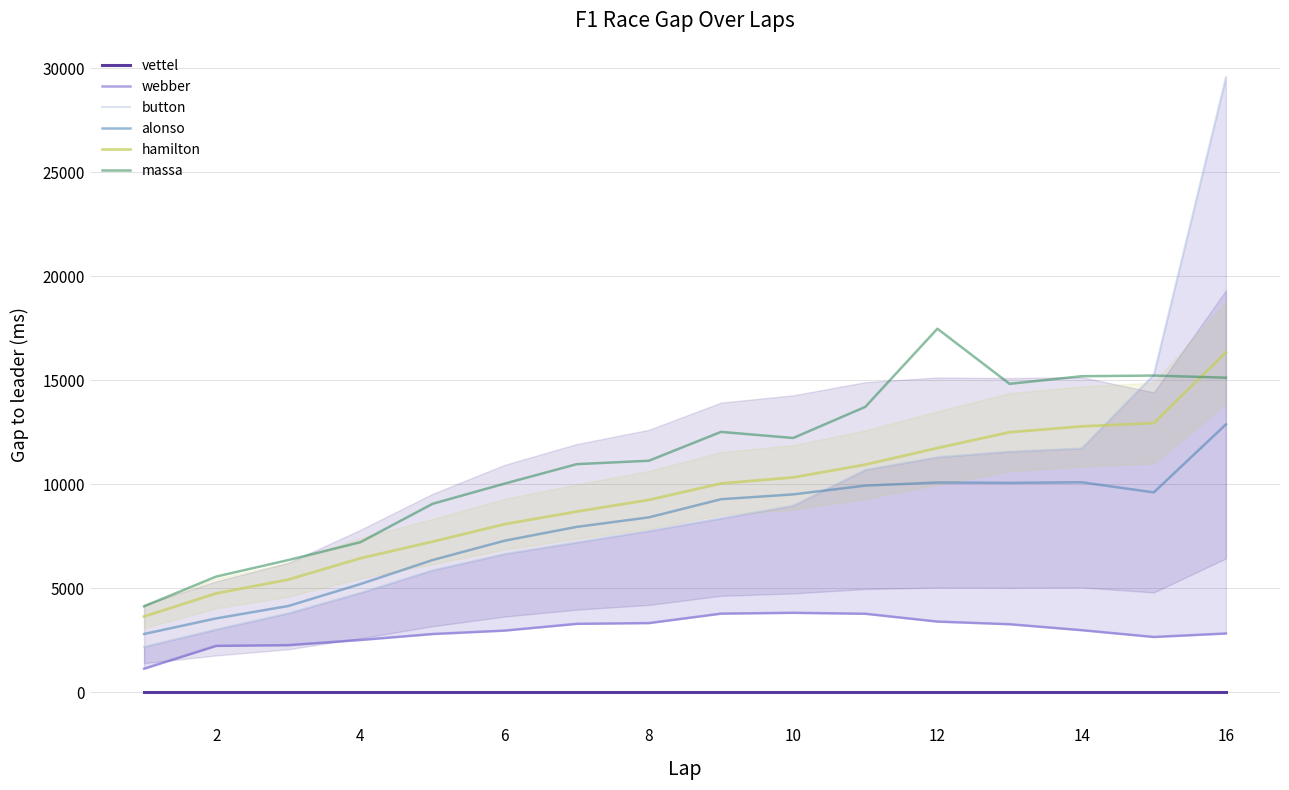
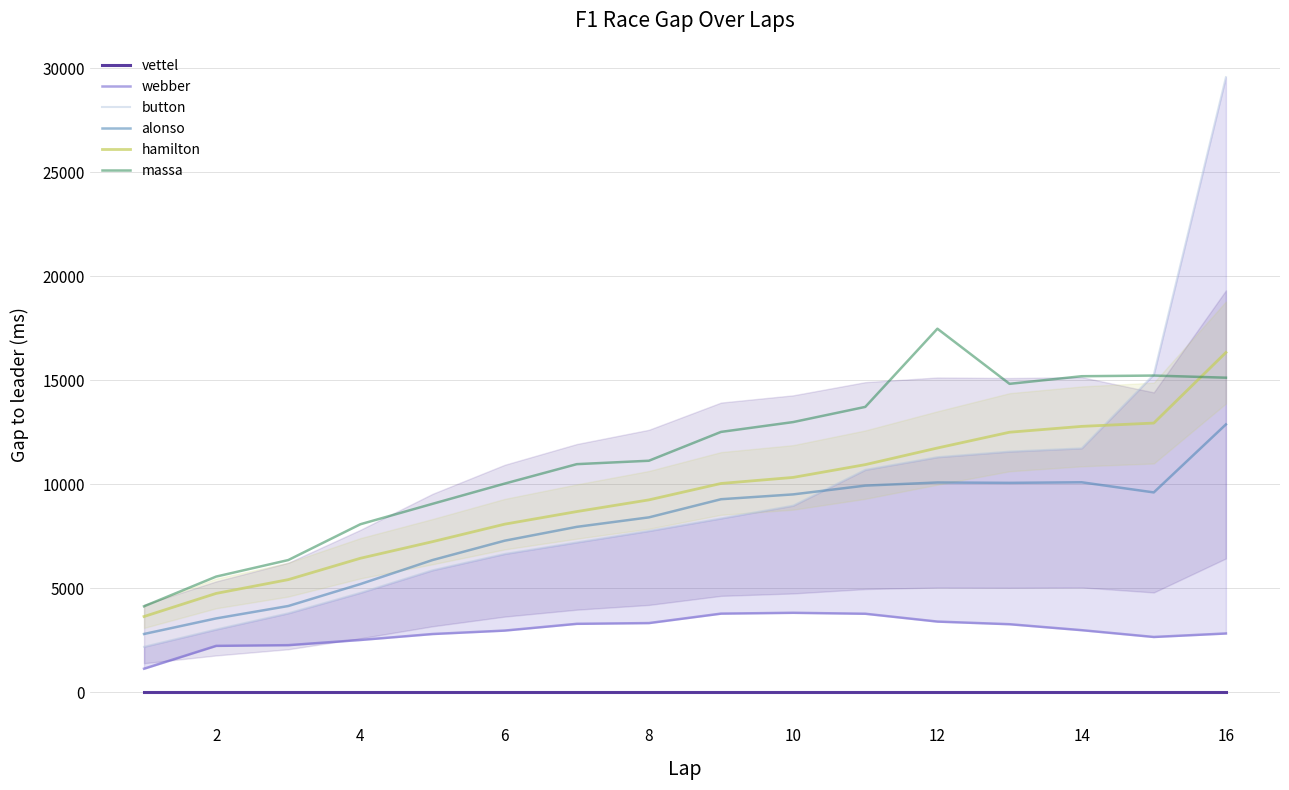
  {
    "massa": {
-     "4": 7200,
+     "4": 8100,
      "6": 10000,
      "8": 11100,
-     "10": 12200,
+     "10": 13000,
      "12": 17500,
      "16": 15100
    }
  }
